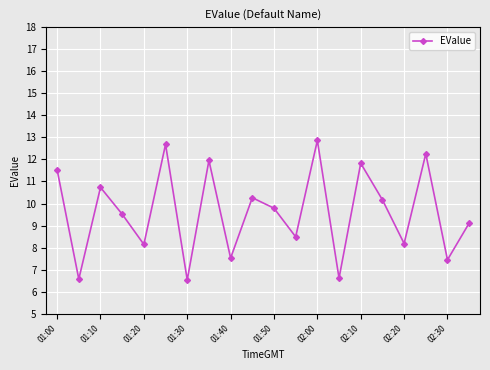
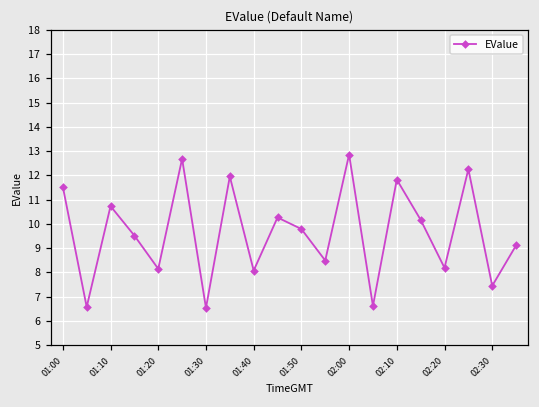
  {
    "01:00": 11.5,
    "01:10": 10.7,
    "01:20": 8.1,
    "01:30": 6.5,
-   "01:40": 7.5,
+   "01:40": 8.1,
    "01:50": 9.8,
    "02:00": 12.9,
    "02:10": 11.8,
    "02:20": 8.2,
    "02:30": 7.4
  }
